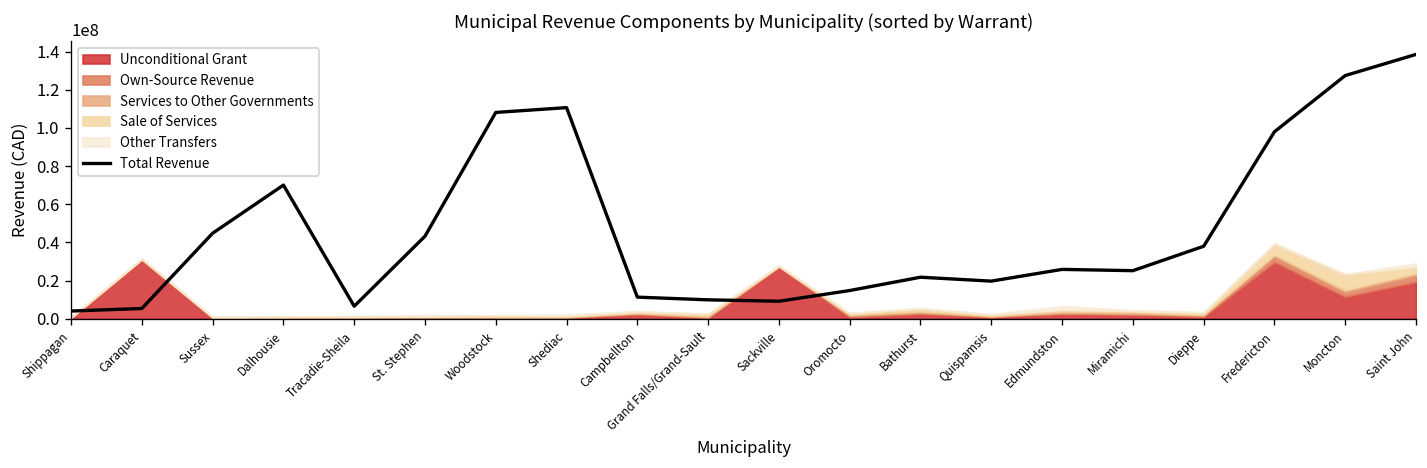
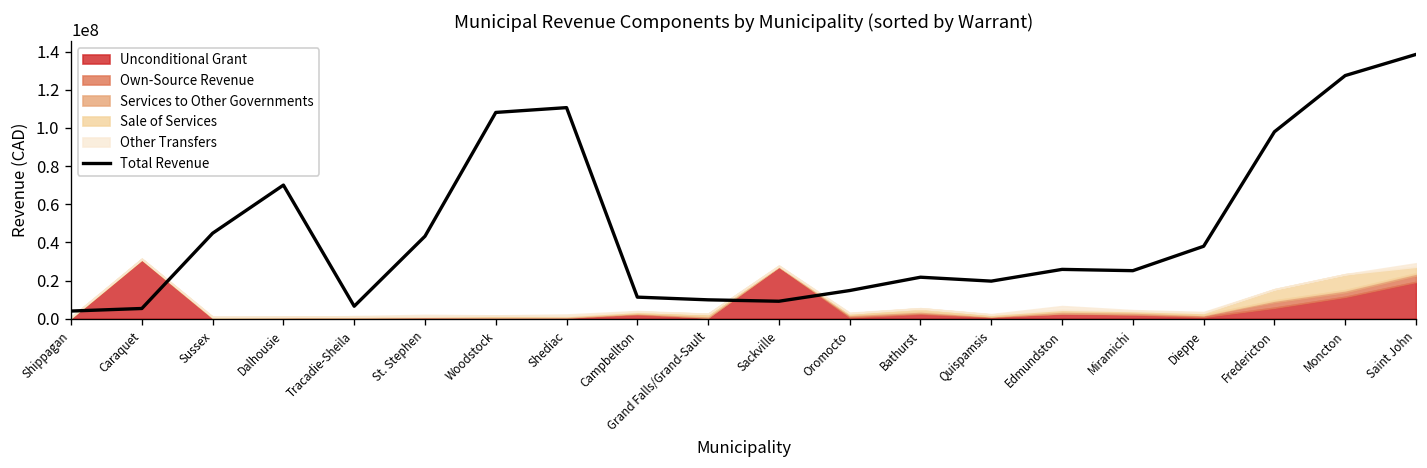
  {
    "Total Revenue": {
      "Shippagan": 4000000,
      "Caraquet": 5000000,
      "Sussex": 45000000,
      "Dalhousie": 70000000,
      "Tracadie-Sheila": 7000000,
      "St. Stephen": 43000000,
      "Woodstock": 108000000,
      "Shediac": 111000000,
      "Campbellton": 11000000,
      "Grand Falls/Grand-Sault": 10000000,
      "Sackville": 9000000,
      "Oromocto": 15000000,
      "Bathurst": 22000000,
      "Quispamsis": 20000000,
      "Edmundston": 26000000,
      "Miramichi": 25000000,
      "Dieppe": 38000000,
      "Fredericton": 98000000,
      "Moncton": 127000000,
      "Saint John": 139000000
    },
    "Unconditional Grant": {
-     "Fredericton": 30000000,
+     "Fredericton": 6000000,
      "Moncton": 11000000,
      "Saint John": 19000000
    }
  }
